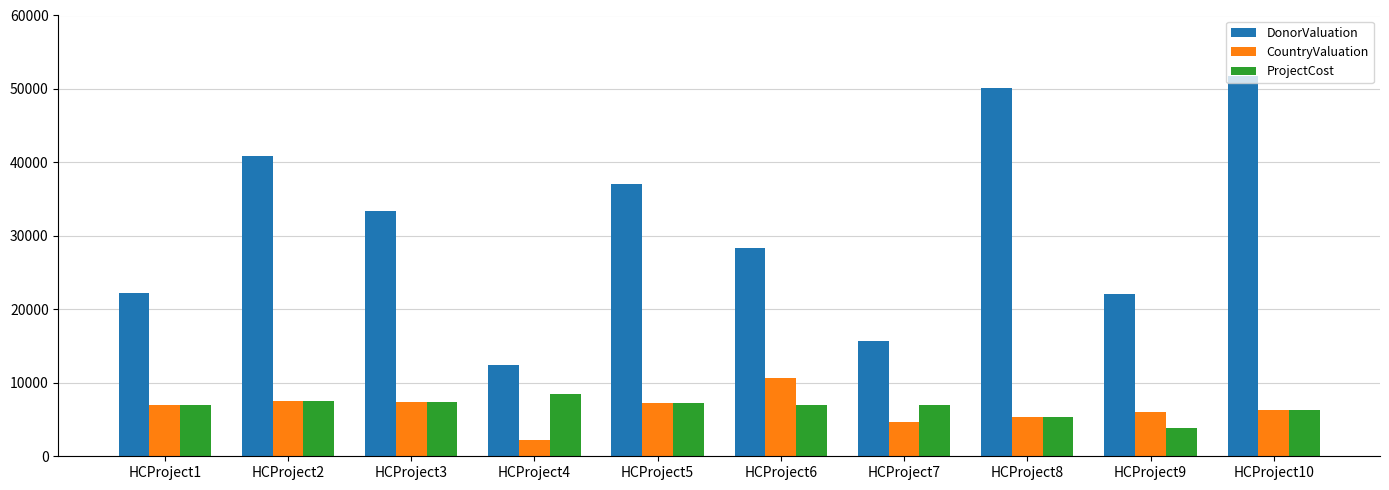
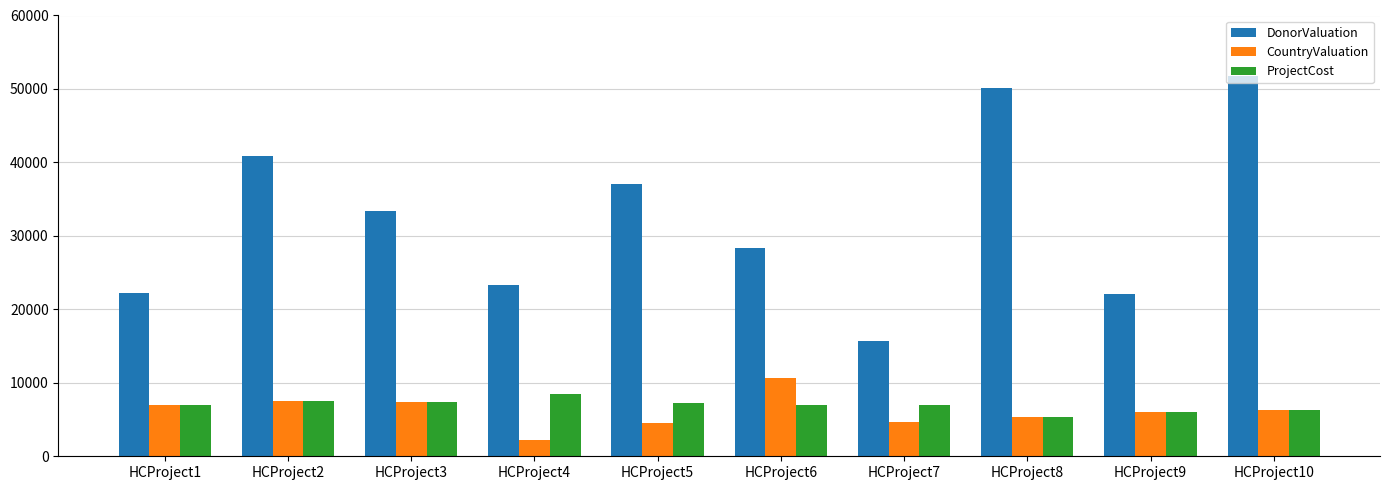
  {
    "DonorValuation": {
      "HCProject1": 22000,
      "HCProject2": 41000,
      "HCProject3": 33000,
-     "HCProject4": 12000,
+     "HCProject4": 23000,
      "HCProject5": 37000,
      "HCProject6": 28000,
      "HCProject7": 16000,
      "HCProject8": 50000,
      "HCProject9": 22000
    },
    "CountryValuation": {
      "HCProject1": 7000,
      "HCProject2": 8000,
      "HCProject3": 7000,
      "HCProject4": 2000,
-     "HCProject5": 7000,
+     "HCProject5": 4000,
      "HCProject6": 11000,
      "HCProject7": 5000,
      "HCProject8": 5000,
      "HCProject9": 6000,
      "HCProject10": 6000
    },
    "ProjectCost": {
      "HCProject1": 7000,
      "HCProject2": 8000,
      "HCProject3": 7000,
      "HCProject4": 8000,
      "HCProject5": 7000,
      "HCProject6": 7000,
      "HCProject7": 7000,
      "HCProject8": 5000,
-     "HCProject9": 4000,
+     "HCProject9": 6000,
      "HCProject10": 6000
    }
  }
